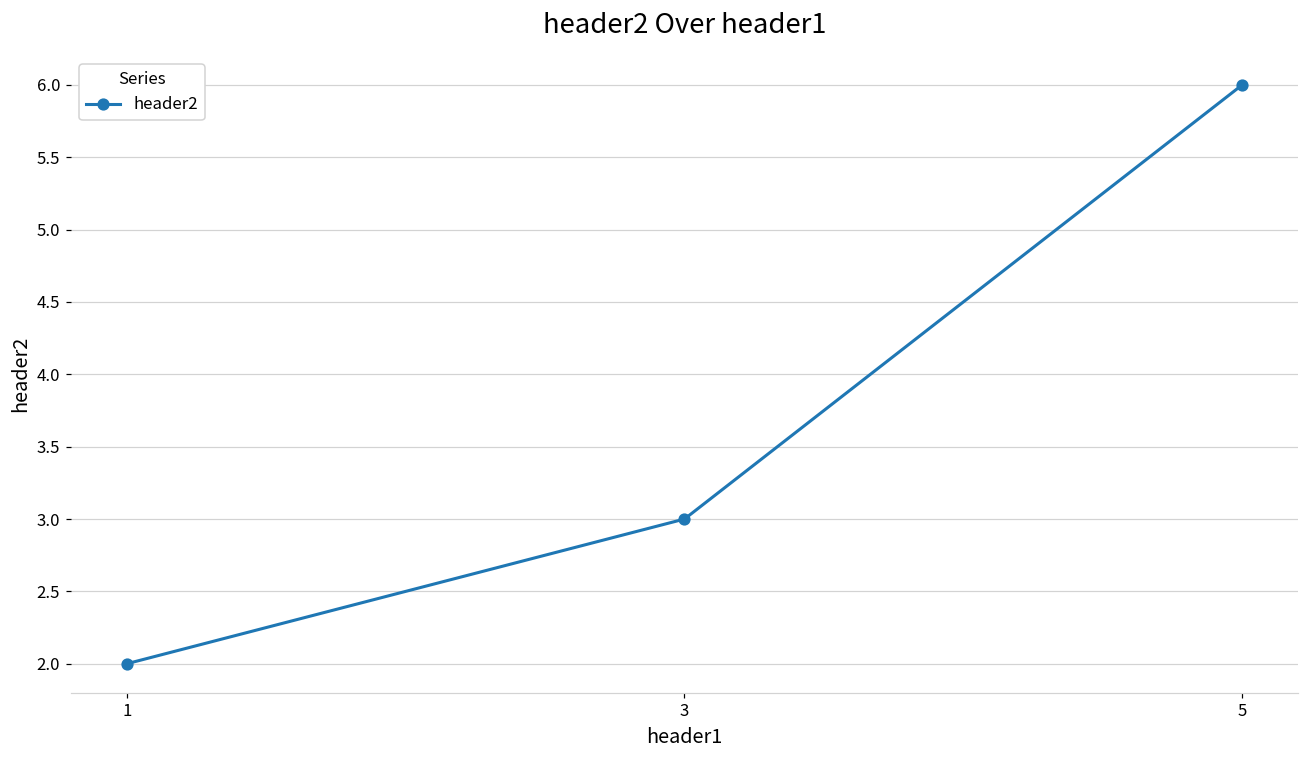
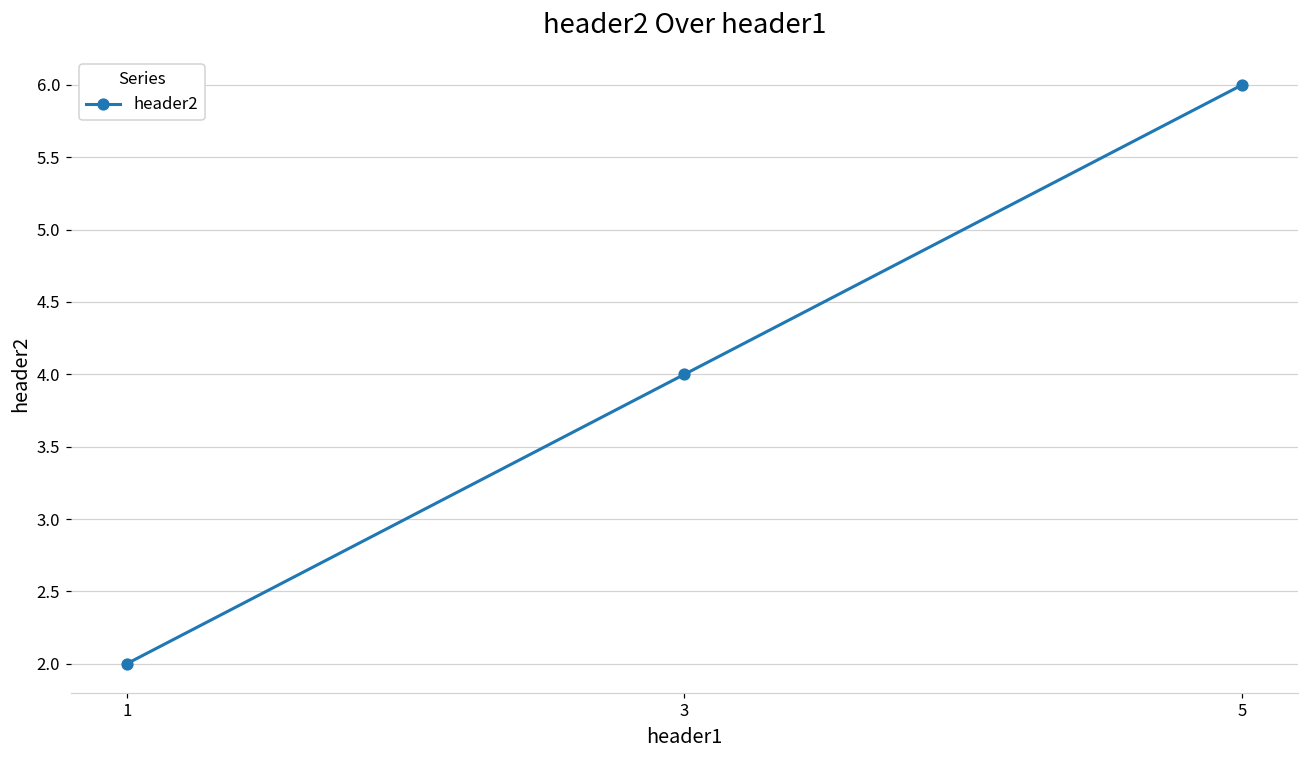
  {
    "1": 2,
-   "3": 3,
+   "3": 4,
    "5": 6
  }
